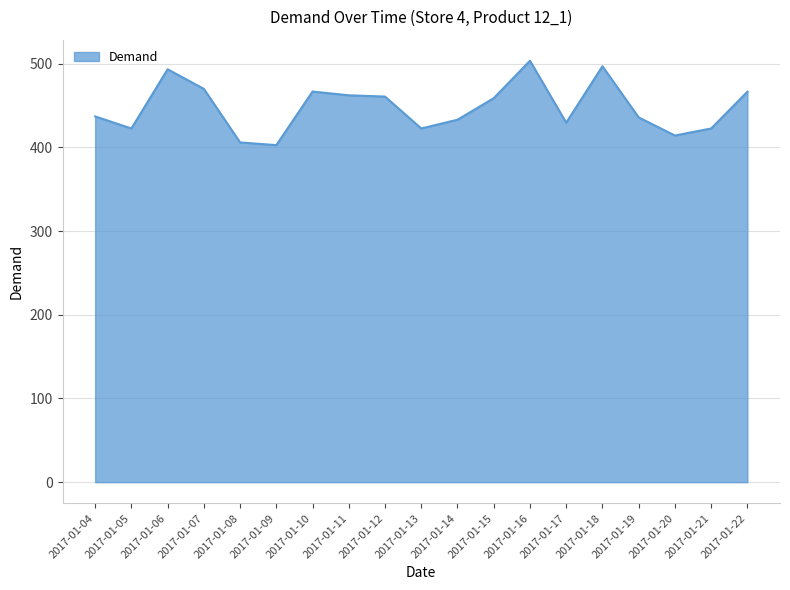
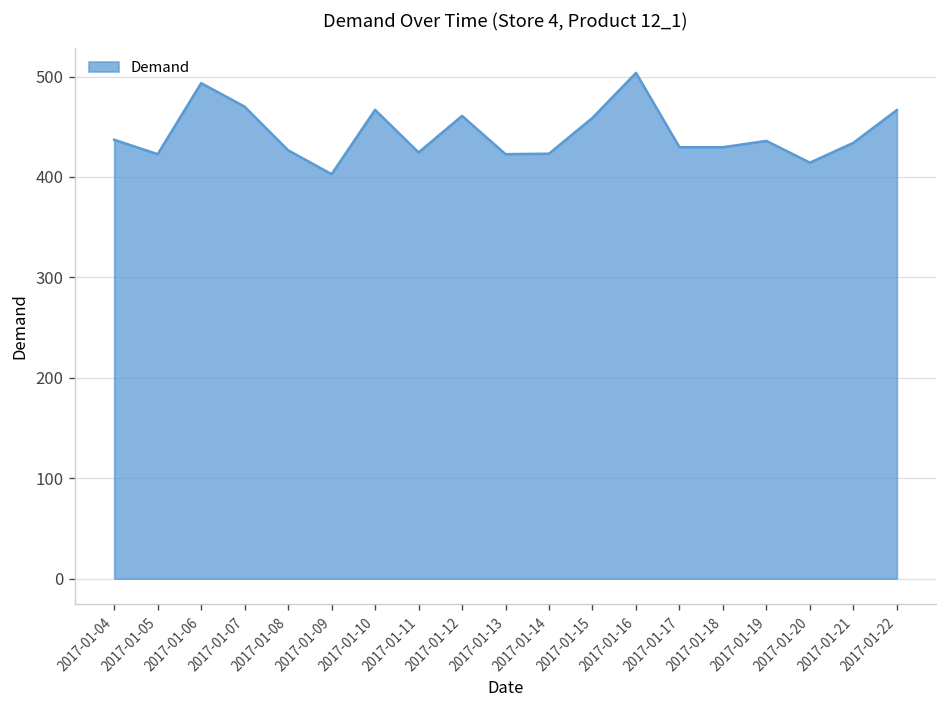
  {
    "2017-01-04": 440,
    "2017-01-05": 420,
    "2017-01-06": 490,
    "2017-01-07": 470,
-   "2017-01-08": 410,
+   "2017-01-08": 430,
    "2017-01-09": 400,
    "2017-01-10": 470,
-   "2017-01-11": 460,
+   "2017-01-11": 420,
    "2017-01-12": 460,
    "2017-01-13": 420,
-   "2017-01-14": 430,
+   "2017-01-14": 420,
    "2017-01-15": 460,
    "2017-01-16": 500,
    "2017-01-17": 430,
-   "2017-01-18": 500,
+   "2017-01-18": 430,
    "2017-01-19": 440,
    "2017-01-20": 410,
-   "2017-01-21": 420,
+   "2017-01-21": 430,
    "2017-01-22": 470
  }
